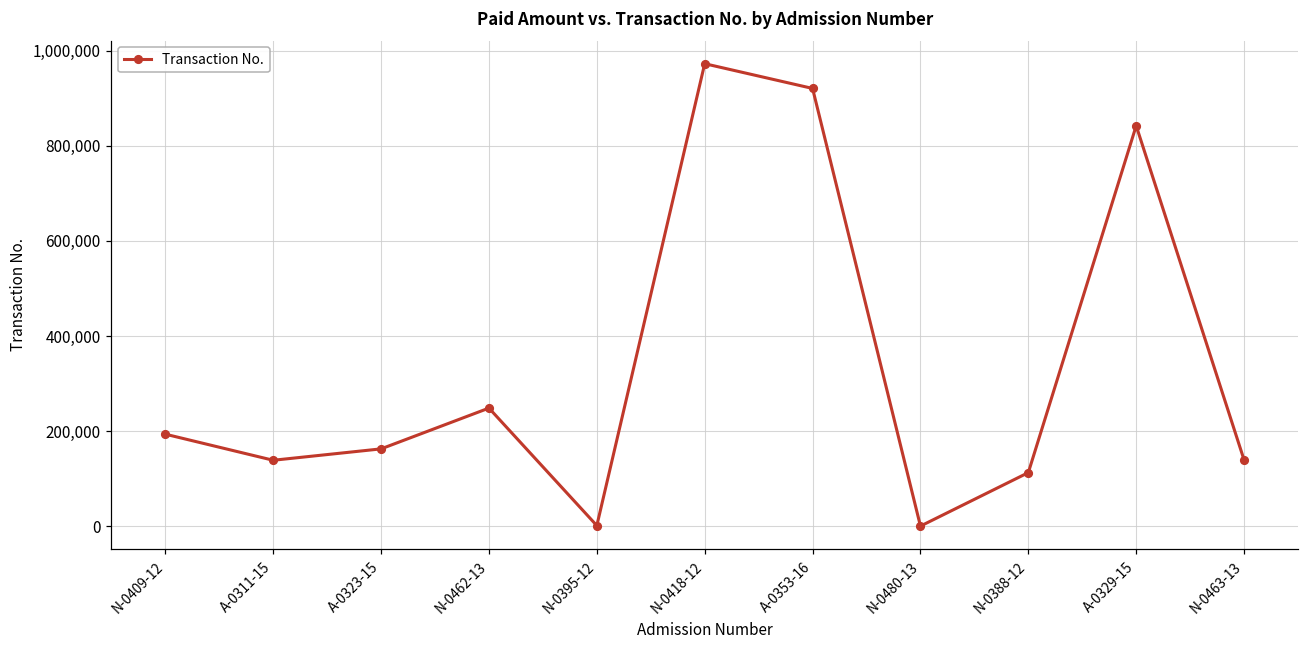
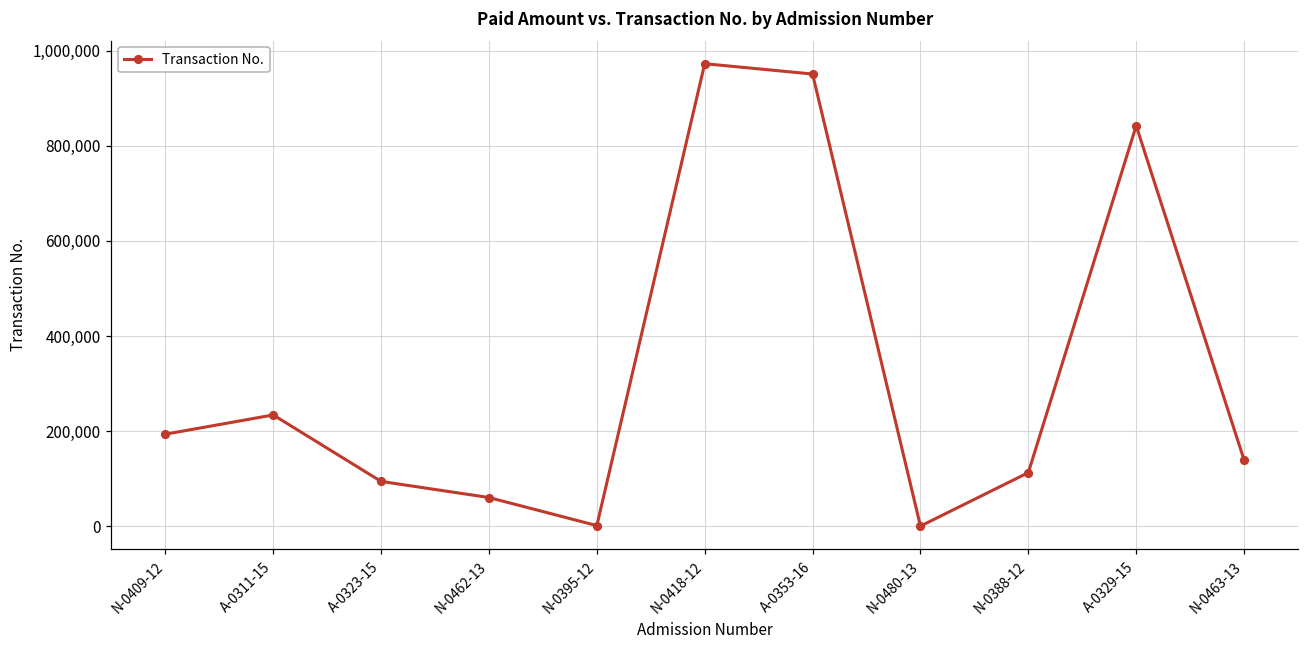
  {
    "N-0409-12": "190,000",
-   "A-0311-15": "140,000",
-   "A-0323-15": "160,000",
-   "N-0462-13": "250,000",
+   "A-0311-15": "230,000",
+   "A-0323-15": "90,000",
+   "N-0462-13": "60,000",
    "N-0395-12": "0",
    "N-0418-12": "970,000",
-   "A-0353-16": "920,000",
+   "A-0353-16": "950,000",
    "N-0480-13": "0",
    "N-0388-12": "110,000",
    "A-0329-15": "840,000",
    "N-0463-13": "140,000"
  }
